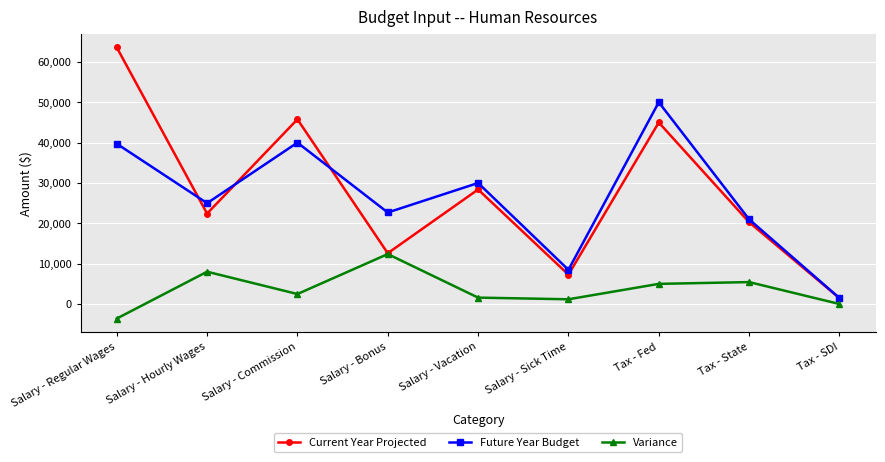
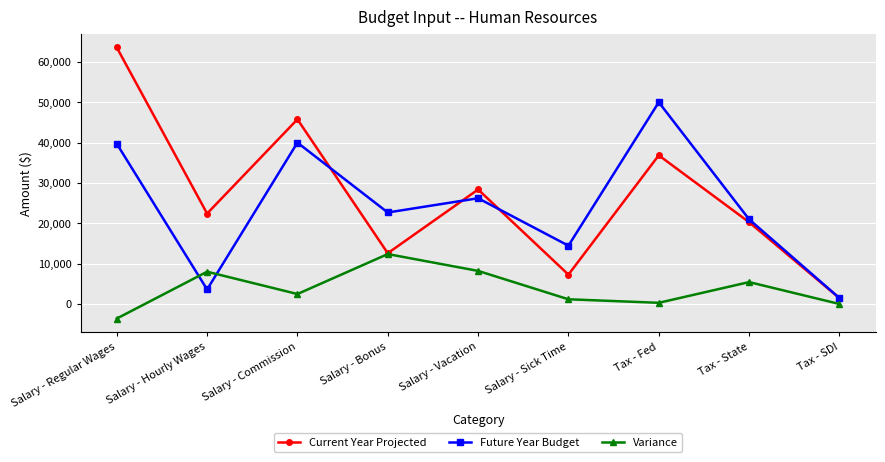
  {
    "Current Year Projected": {
      "Salary - Regular Wages": "64,000",
      "Salary - Hourly Wages": "22,000",
      "Salary - Commission": "46,000",
      "Salary - Vacation": "28,000",
      "Salary - Sick Time": "7,000",
-     "Tax - Fed": "45,000",
+     "Tax - Fed": "37,000",
      "Tax - State": "20,000"
    },
    "Future Year Budget": {
      "Salary - Regular Wages": "40,000",
-     "Salary - Hourly Wages": "25,000",
+     "Salary - Hourly Wages": "4,000",
      "Salary - Commission": "40,000",
      "Salary - Bonus": "23,000",
-     "Salary - Vacation": "30,000",
-     "Salary - Sick Time": "9,000",
+     "Salary - Vacation": "26,000",
+     "Salary - Sick Time": "14,000",
      "Tax - Fed": "50,000",
      "Tax - State": "21,000"
    },
    "Variance": {
      "Salary - Regular Wages": "-4,000",
      "Salary - Hourly Wages": "8,000",
      "Salary - Commission": "3,000",
-     "Salary - Vacation": "2,000",
+     "Salary - Vacation": "8,000",
      "Salary - Sick Time": "1,000",
-     "Tax - Fed": "5,000",
+     "Tax - Fed": "0",
      "Tax - State": "5,000",
      "Tax - SDI": "0"
    }
  }
